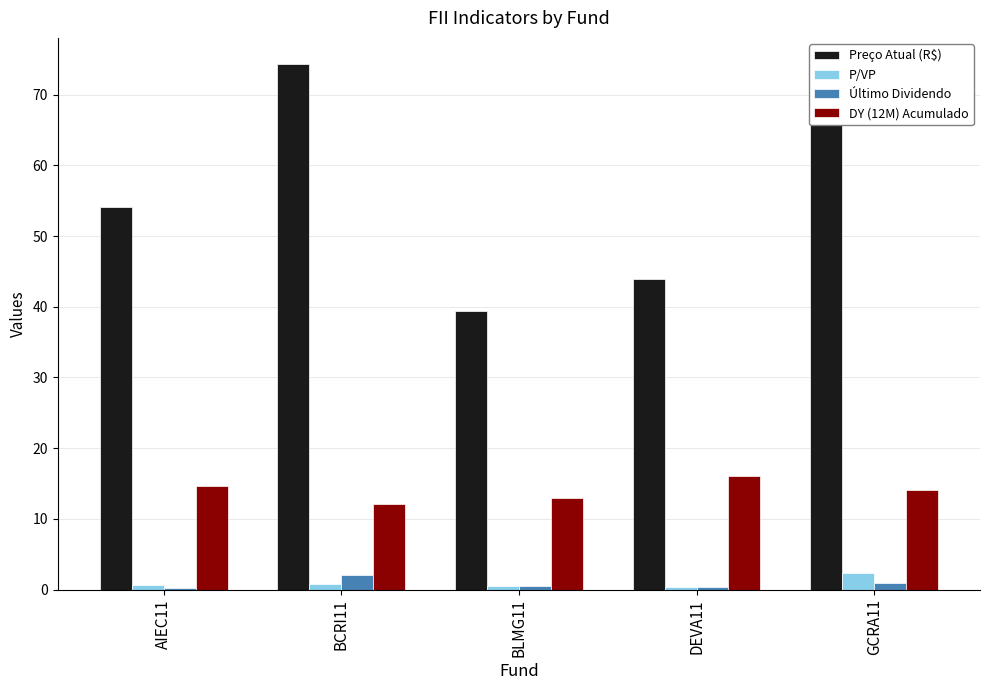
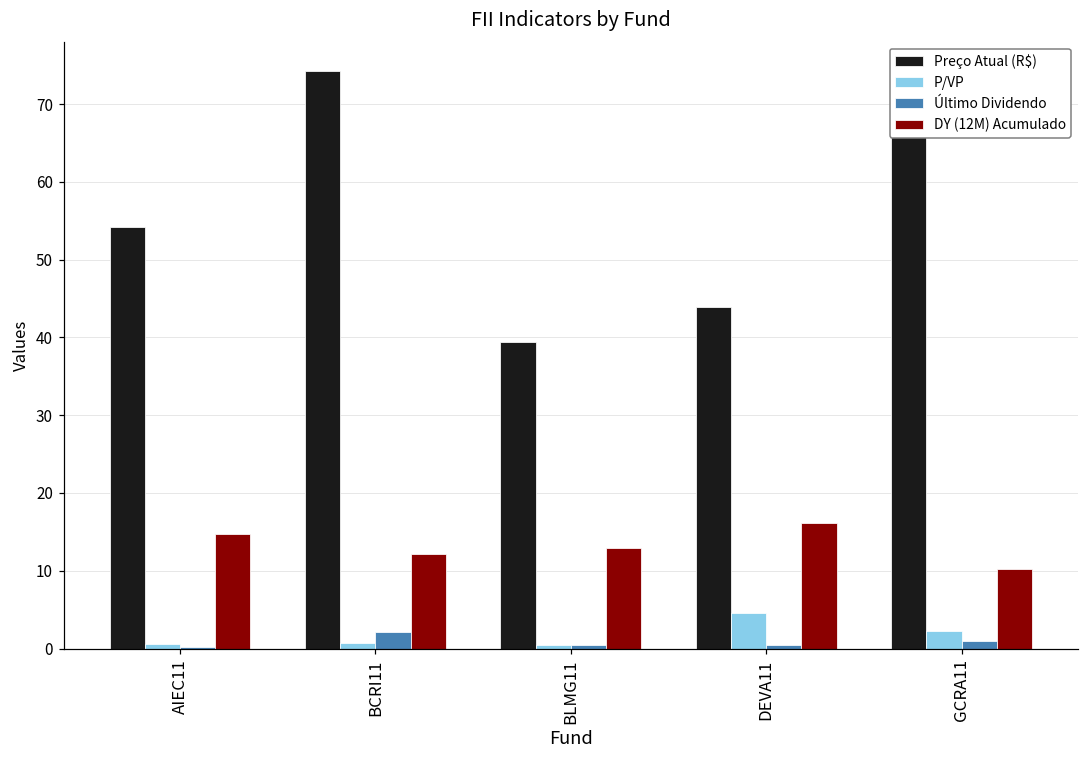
  {
    "Preço Atual (R$)": {
      "AIEC11": 54,
      "BCRI11": 74,
      "BLMG11": 39,
      "DEVA11": 44
    },
    "P/VP": {
      "AIEC11": 1,
      "BCRI11": 1,
      "BLMG11": 0,
-     "DEVA11": 0,
+     "DEVA11": 5,
      "GCRA11": 2
    },
    "Último Dividendo": {
      "BCRI11": 2,
      "BLMG11": 0,
      "DEVA11": 0,
      "GCRA11": 1
    },
    "DY (12M) Acumulado": {
      "AIEC11": 15,
      "BCRI11": 12,
      "BLMG11": 13,
      "DEVA11": 16,
-     "GCRA11": 14
+     "GCRA11": 10
    }
  }
